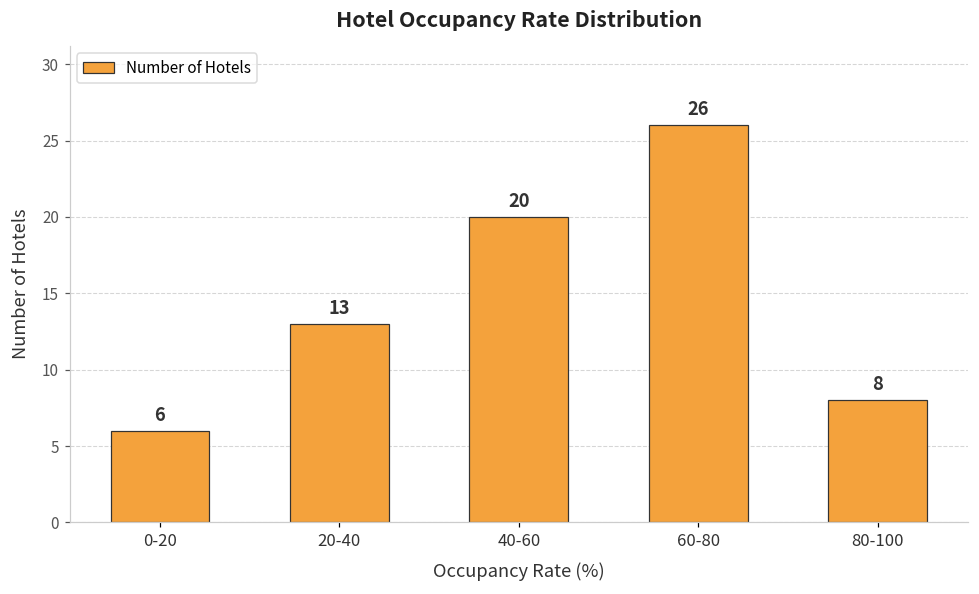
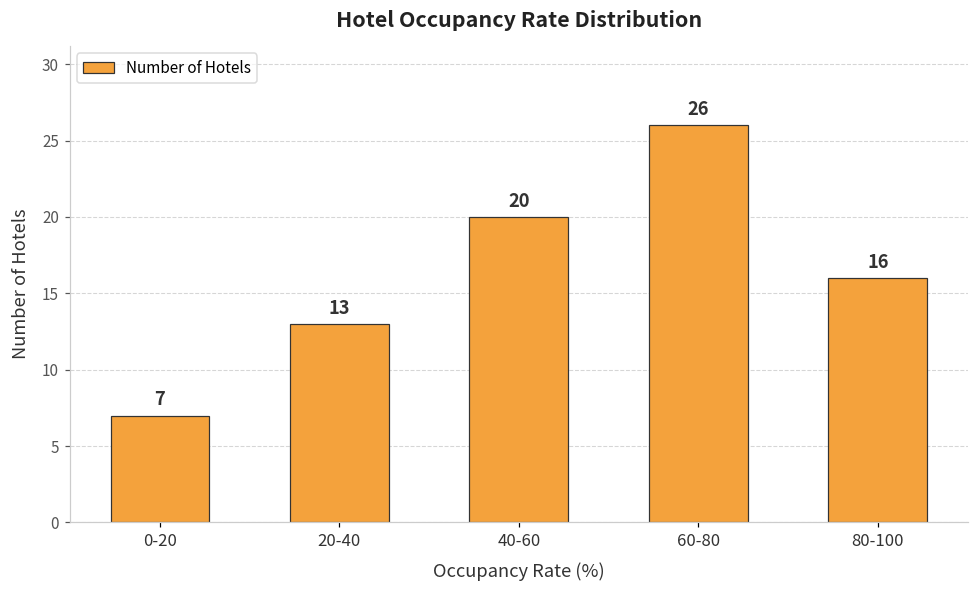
  {
-   "0-20": 6,
+   "0-20": 7,
    "20-40": 13,
    "40-60": 20,
    "60-80": 26,
-   "80-100": 8
+   "80-100": 16
  }
